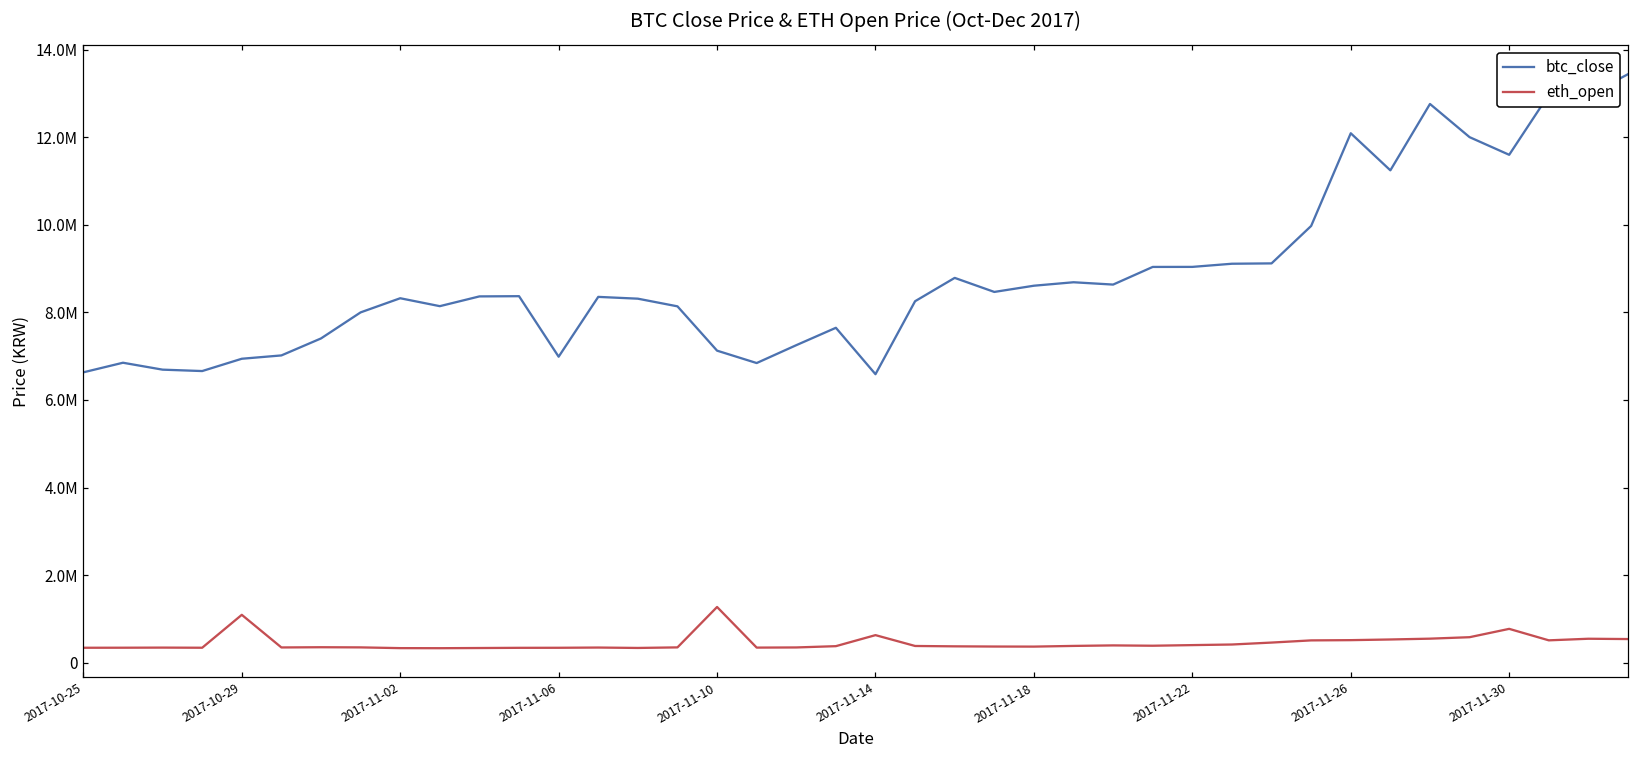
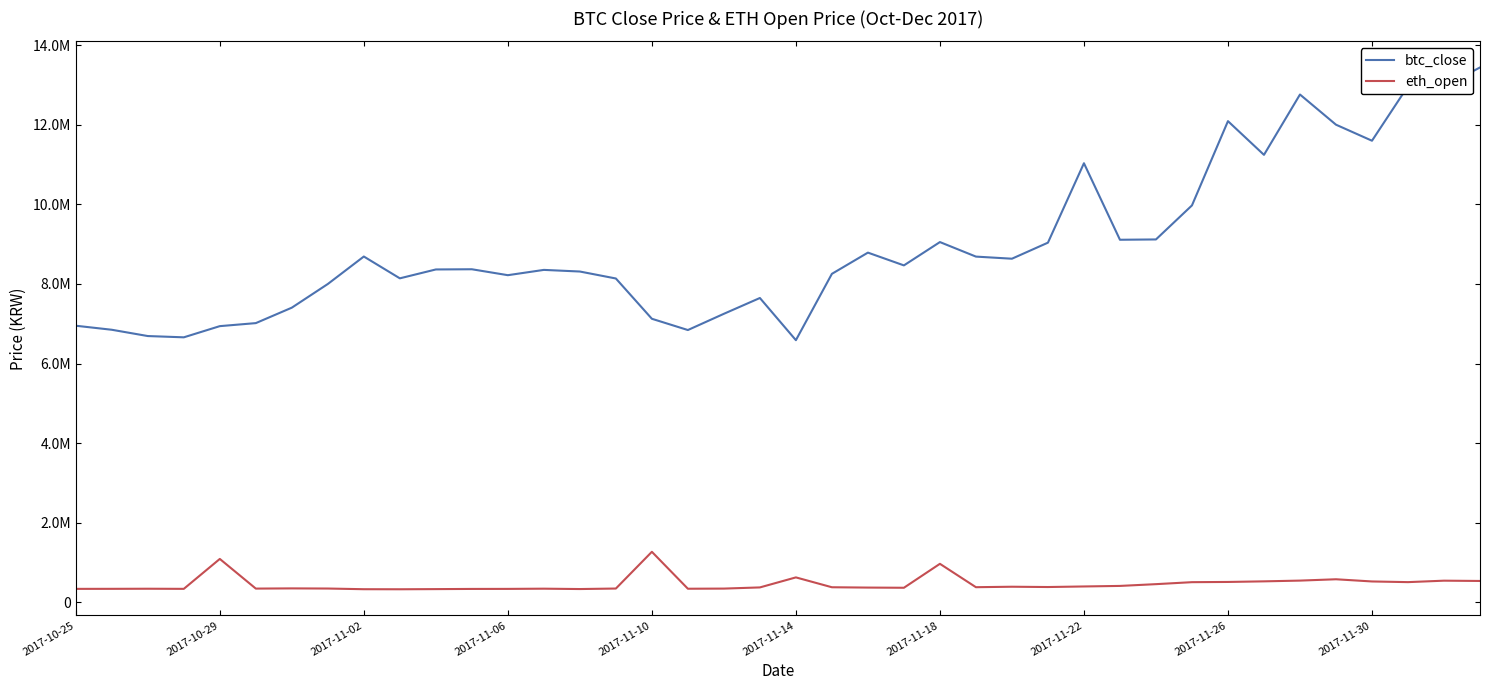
  {
    "btc_close": {
-     "2017-10-25": 6600000,
+     "2017-10-25": 7000000,
      "2017-10-29": 6900000,
-     "2017-11-02": 8300000,
-     "2017-11-06": 7000000,
+     "2017-11-02": 8700000,
+     "2017-11-06": 8200000,
      "2017-11-10": 7100000,
      "2017-11-14": 6600000,
-     "2017-11-18": 8600000,
-     "2017-11-22": 9000000,
+     "2017-11-18": 9100000,
+     "2017-11-22": 11000000,
      "2017-11-26": 12100000,
      "2017-11-30": 11600000
    },
    "eth_open": {
      "2017-10-25": 300000,
      "2017-10-29": 1100000,
      "2017-11-02": 300000,
      "2017-11-06": 300000,
      "2017-11-10": 1300000,
      "2017-11-14": 600000,
-     "2017-11-18": 400000,
+     "2017-11-18": 1000000,
      "2017-11-22": 400000,
      "2017-11-26": 500000,
-     "2017-11-30": 800000
+     "2017-11-30": 500000
    }
  }
